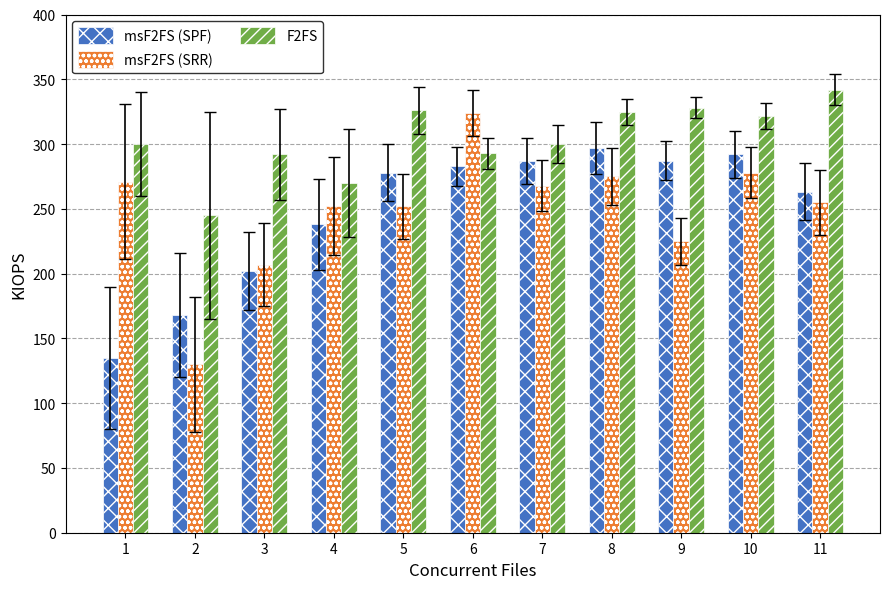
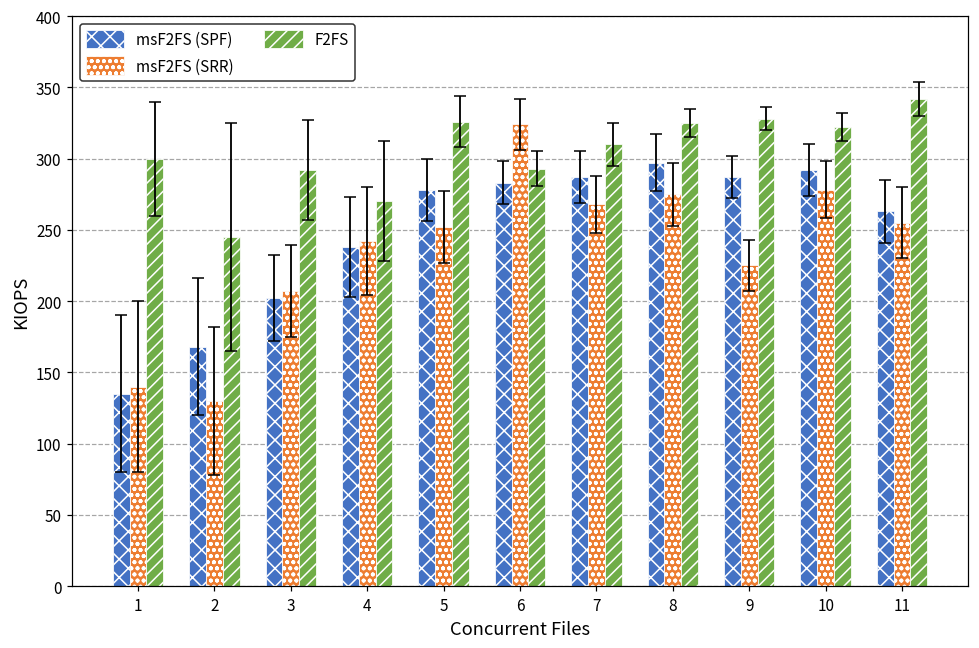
  {
    "msF2FS (SPF)": {
      "1": 135,
      "2": 168,
      "3": 202,
      "4": 238,
      "5": 278,
      "6": 283,
      "7": 287,
      "8": 297,
      "9": 287,
      "10": 292,
      "11": 263
    },
    "msF2FS (SRR)": {
-     "1": 271,
+     "1": 140,
      "2": 130,
      "3": 207,
-     "4": 252,
+     "4": 242,
      "5": 252,
      "6": 324,
      "7": 268,
      "8": 275,
      "9": 225,
      "10": 278,
      "11": 255
    },
    "F2FS": {
      "1": 300,
      "2": 245,
      "3": 292,
      "4": 270,
      "5": 326,
      "6": 293,
-     "7": 300,
+     "7": 310,
      "8": 325,
      "9": 328,
      "10": 322,
      "11": 342
    }
  }
